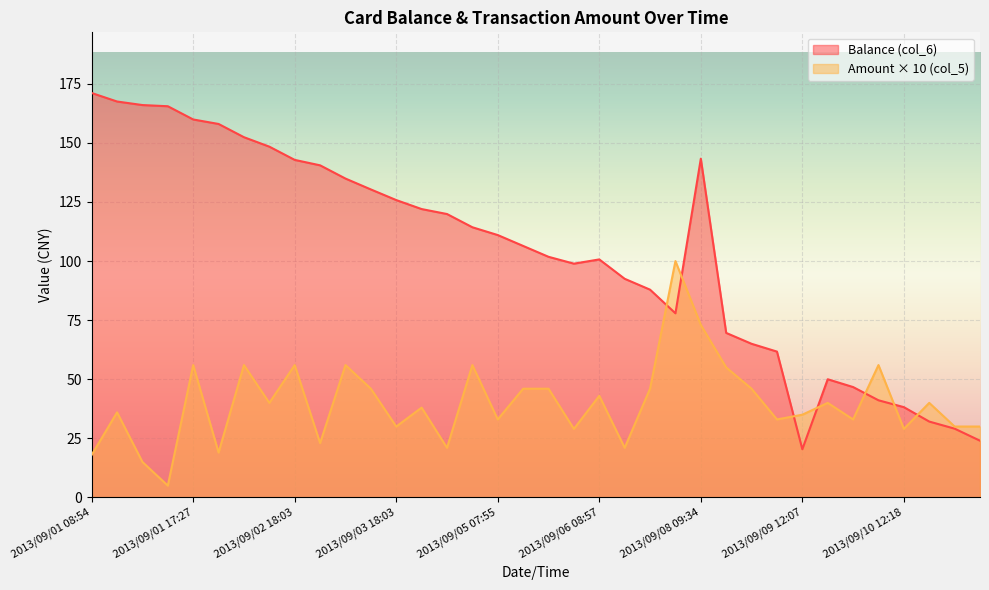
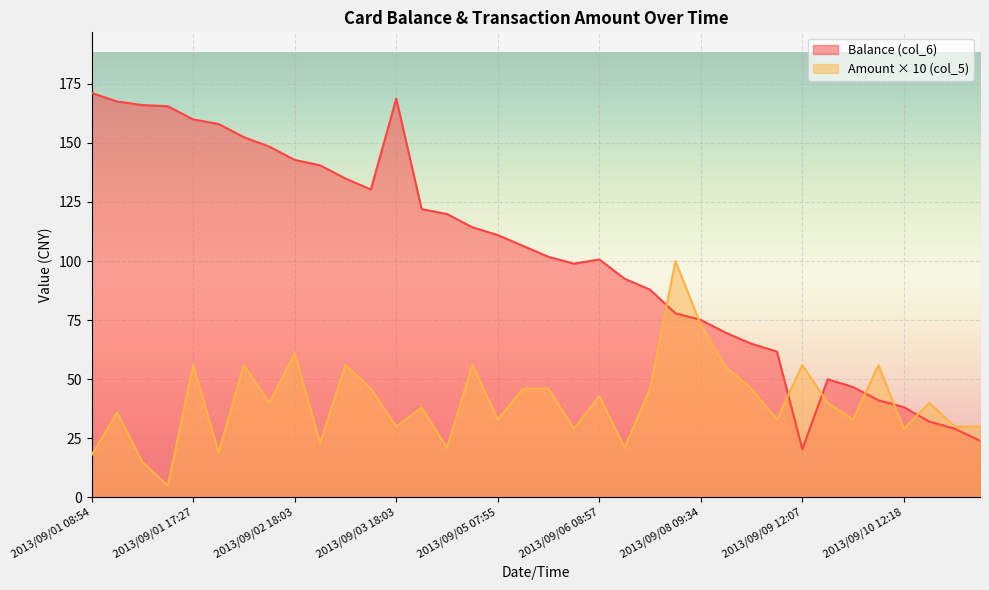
  {
    "Balance (col_6)": {
      "2013/09/01 08:54": 171,
      "2013/09/01 17:27": 160,
      "2013/09/02 18:03": 143,
-     "2013/09/03 18:03": 126,
+     "2013/09/03 18:03": 169,
      "2013/09/05 07:55": 111,
      "2013/09/06 08:57": 101,
-     "2013/09/08 09:34": 143,
+     "2013/09/08 09:34": 75,
      "2013/09/09 12:07": 20,
      "2013/09/10 12:18": 38
    },
    "Amount × 10 (col_5)": {
      "2013/09/01 08:54": 18,
      "2013/09/01 17:27": 56,
-     "2013/09/02 18:03": 56,
+     "2013/09/02 18:03": 61,
      "2013/09/03 18:03": 30,
      "2013/09/05 07:55": 33,
      "2013/09/06 08:57": 43,
      "2013/09/08 09:34": 73,
-     "2013/09/09 12:07": 35,
+     "2013/09/09 12:07": 56,
      "2013/09/10 12:18": 29
    }
  }
